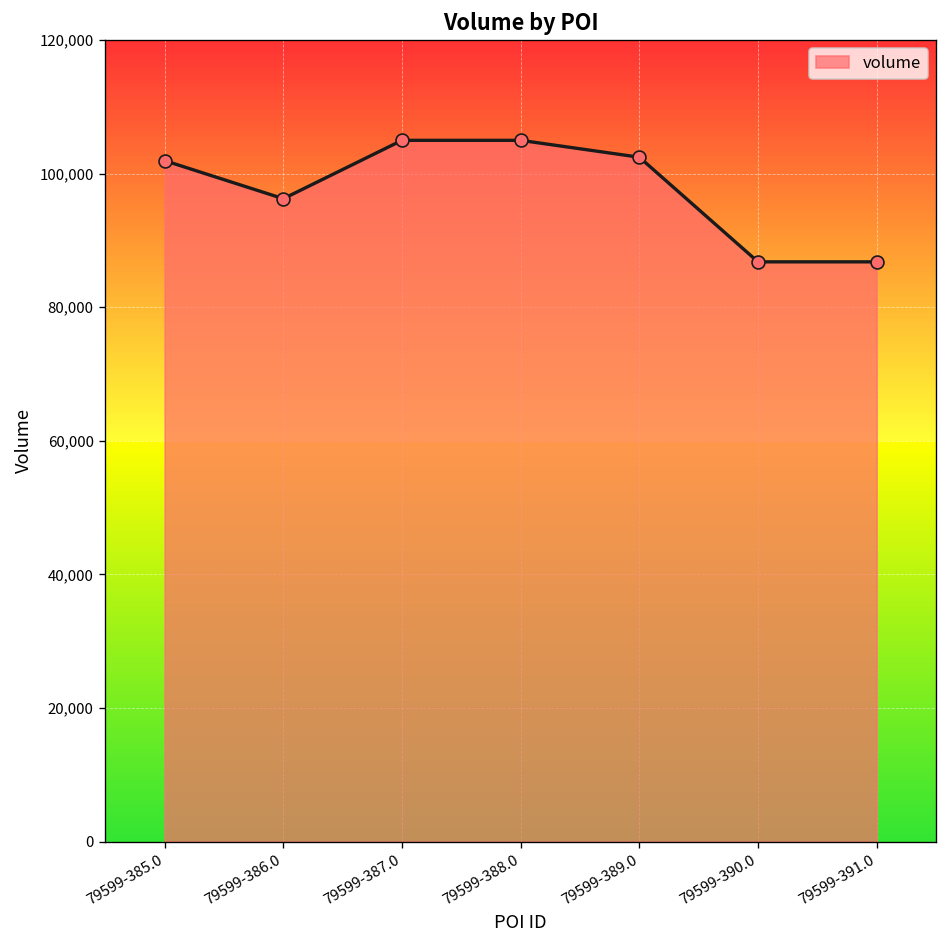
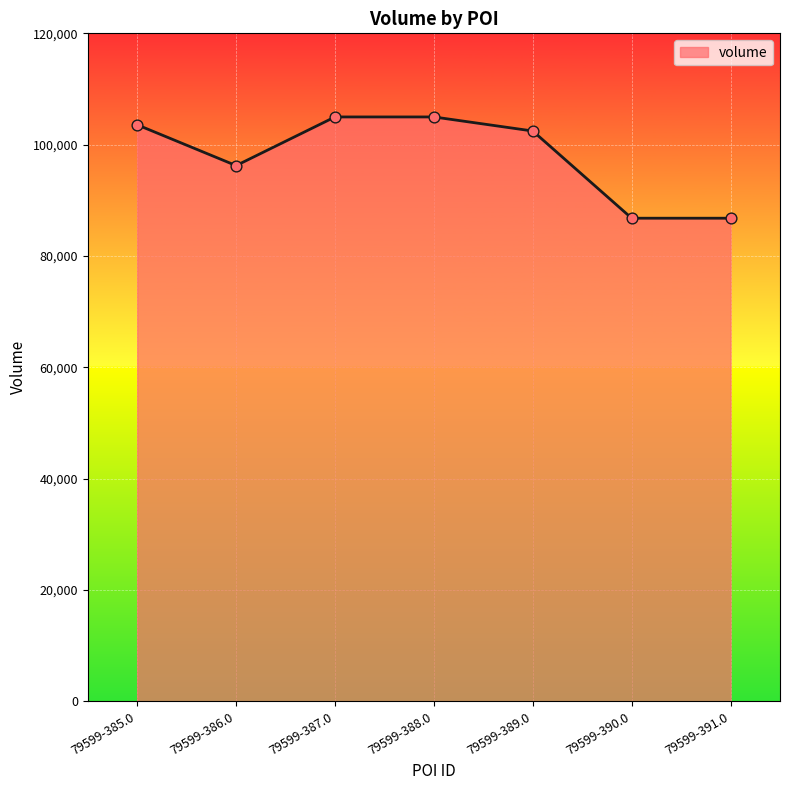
  {
-   "79599-385.0": "102,000",
+   "79599-385.0": "104,000",
    "79599-386.0": "96,000",
    "79599-387.0": "105,000",
    "79599-388.0": "105,000",
    "79599-389.0": "102,000",
    "79599-390.0": "87,000",
    "79599-391.0": "87,000"
  }
